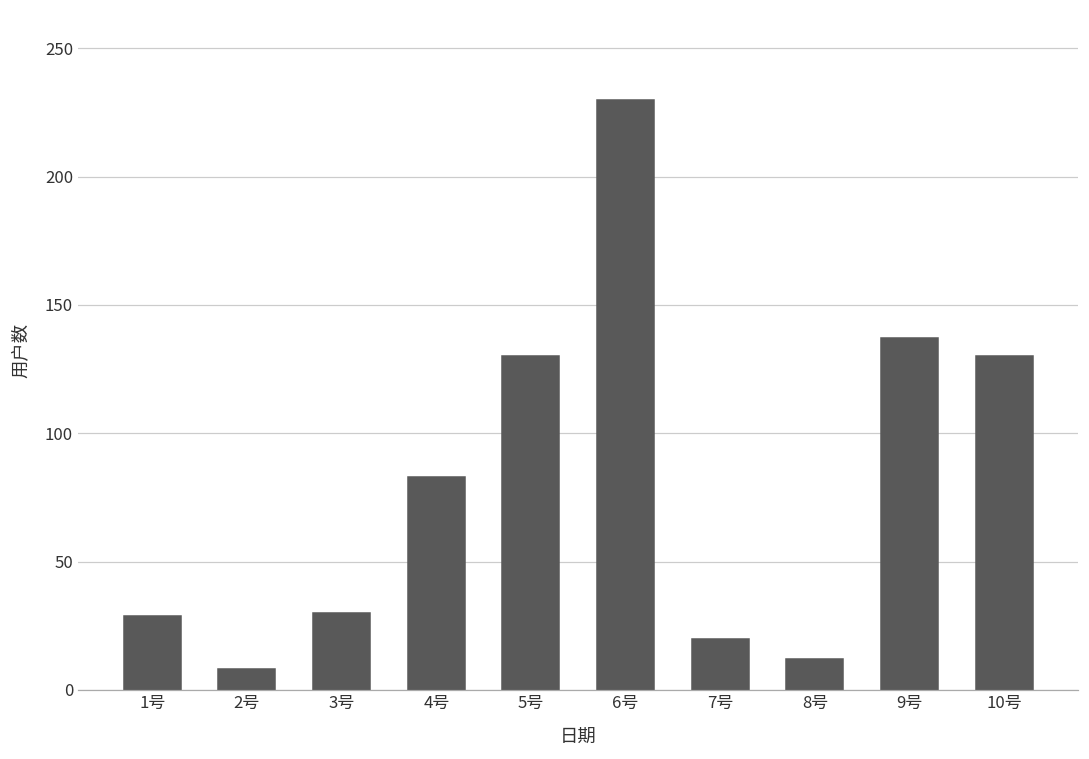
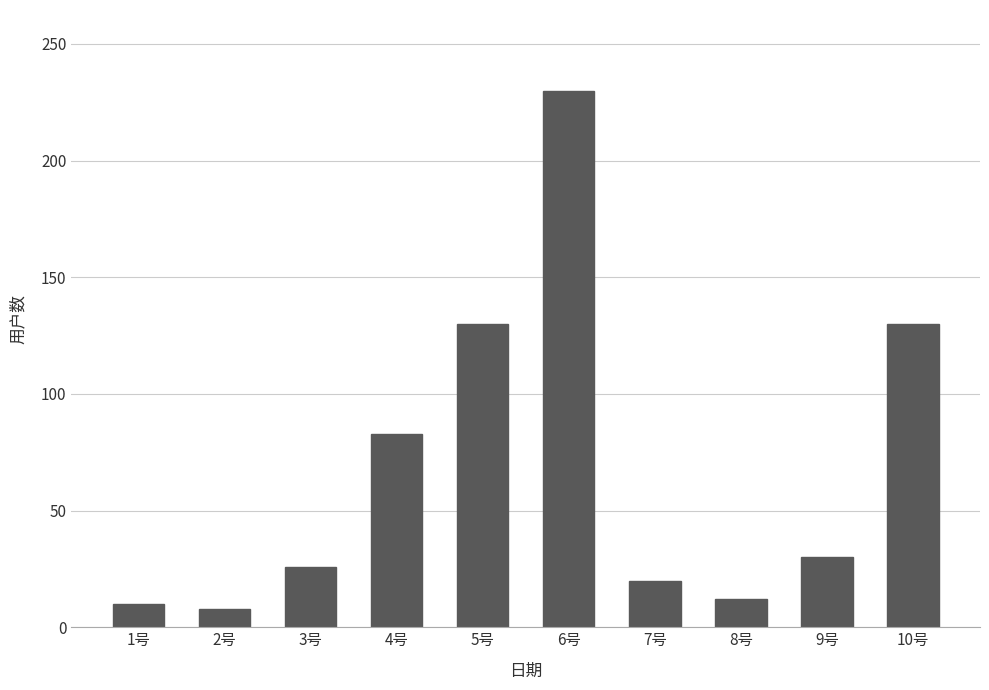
  {
-   "1号": 29,
+   "1号": 10,
    "2号": 8,
-   "3号": 30,
+   "3号": 26,
    "4号": 83,
    "5号": 130,
    "6号": 230,
    "7号": 20,
    "8号": 12,
-   "9号": 137,
+   "9号": 30,
    "10号": 130
  }
